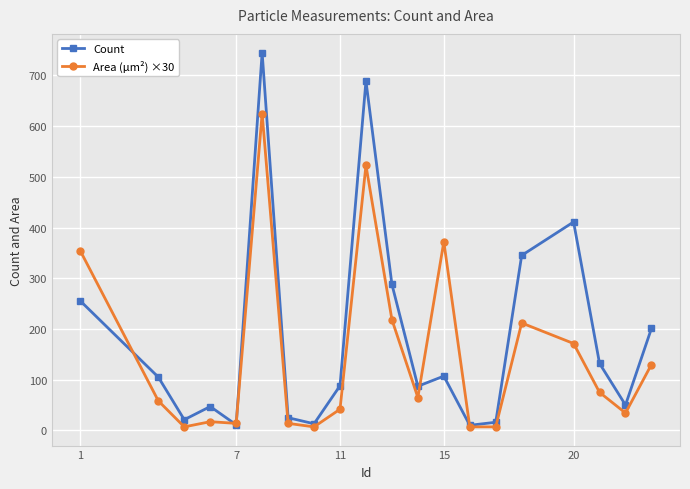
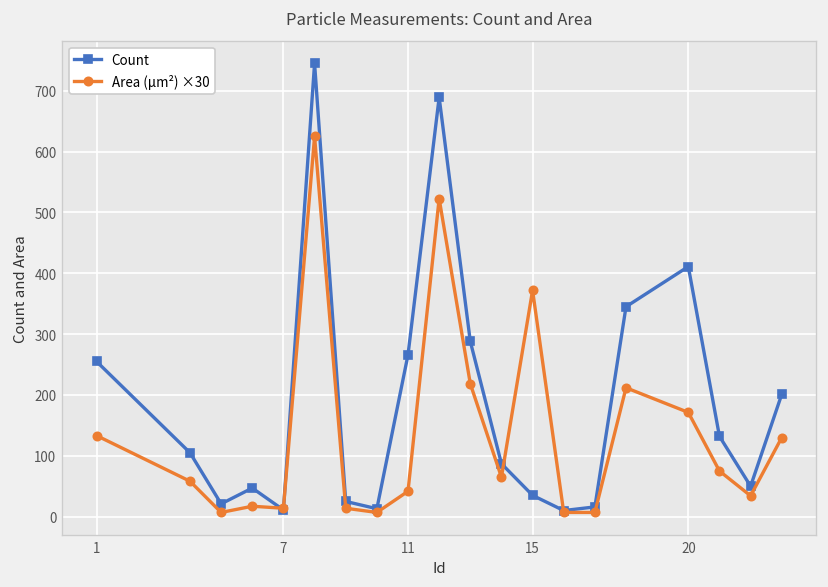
  {
    "Count": {
      "1": 260,
-     "11": 90,
-     "15": 110,
+     "11": 270,
+     "15": 40,
      "20": 410
    },
    "Area (μm²) ×30": {
-     "1": 350,
+     "1": 130,
      "11": 40,
      "15": 370,
      "20": 170
    }
  }
